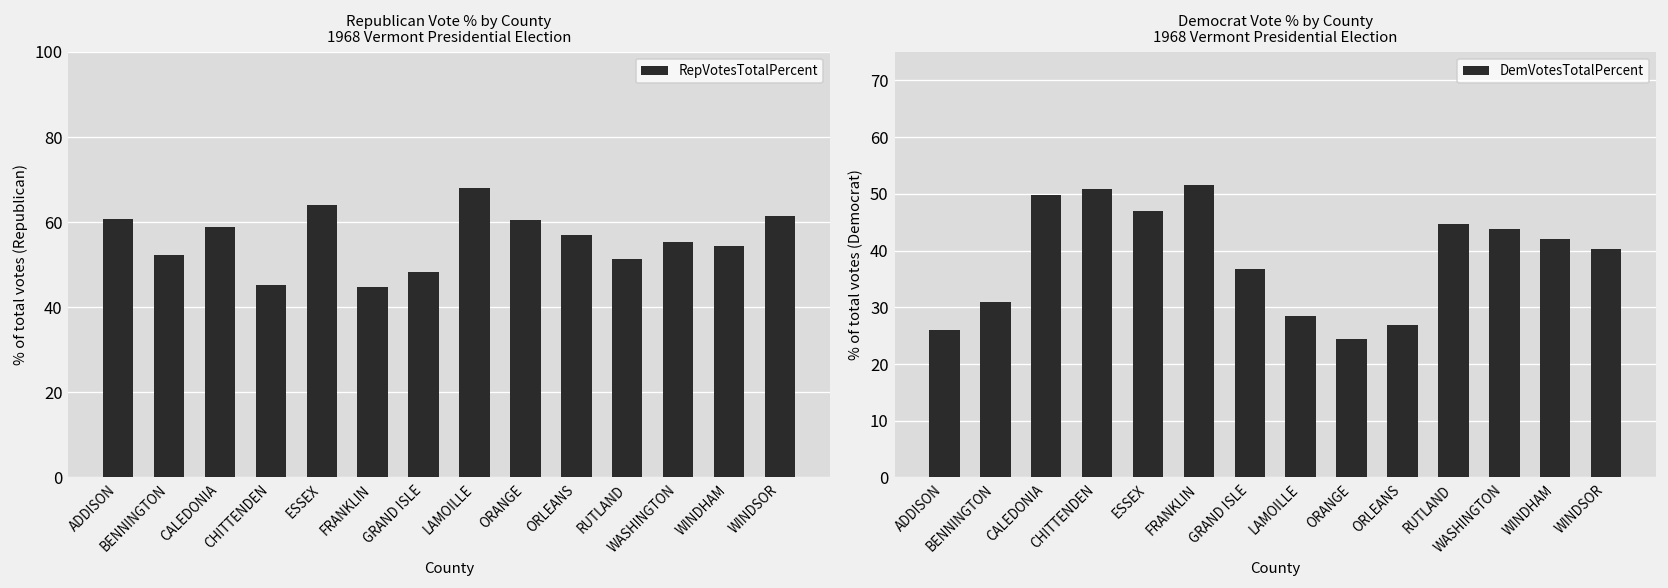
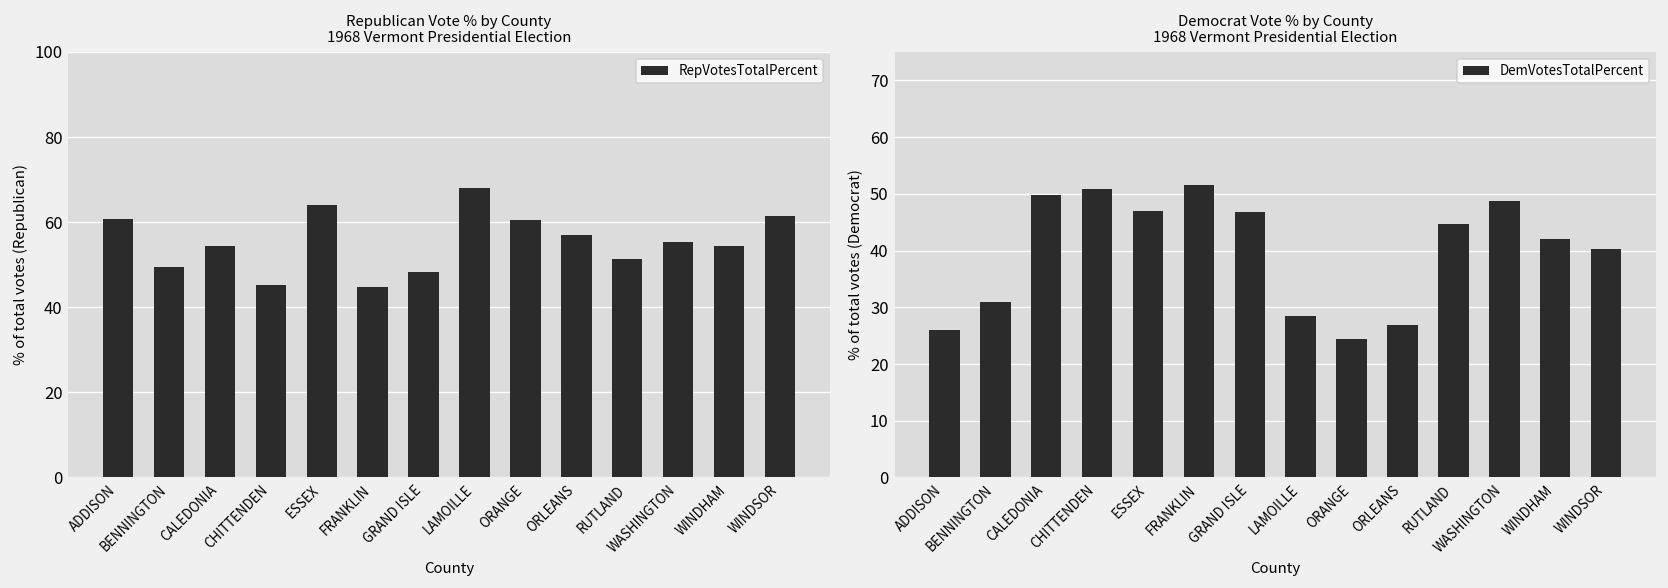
  {
    "Republican Vote % by County 1968 Vermont Presidential Election": {
      "ADDISON": 61,
-     "BENNINGTON": 52,
-     "CALEDONIA": 59,
+     "BENNINGTON": 49,
+     "CALEDONIA": 54,
      "CHITTENDEN": 45,
      "ESSEX": 64,
      "FRANKLIN": 45,
      "GRAND ISLE": 48,
      "LAMOILLE": 68,
      "ORANGE": 60,
      "ORLEANS": 57,
      "RUTLAND": 51,
      "WASHINGTON": 55,
      "WINDHAM": 54,
      "WINDSOR": 61
    },
    "Democrat Vote % by County 1968 Vermont Presidential Election": {
      "ADDISON": 26,
      "BENNINGTON": 31,
      "CALEDONIA": 50,
      "CHITTENDEN": 51,
      "ESSEX": 47,
      "FRANKLIN": 52,
-     "GRAND ISLE": 37,
+     "GRAND ISLE": 47,
      "LAMOILLE": 28,
      "ORANGE": 24,
      "ORLEANS": 27,
      "RUTLAND": 45,
-     "WASHINGTON": 44,
+     "WASHINGTON": 49,
      "WINDHAM": 42,
      "WINDSOR": 40
    }
  }
